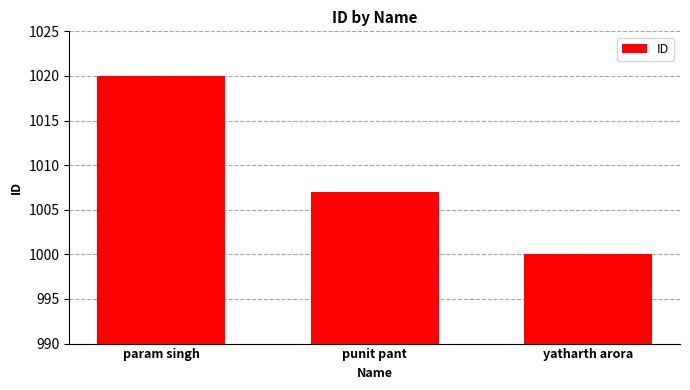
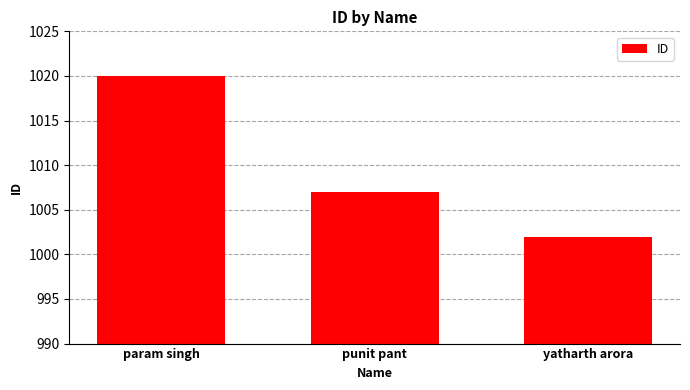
  {
    "param singh": 1020,
    "punit pant": 1007,
-   "yatharth arora": 1000
+   "yatharth arora": 1002
  }
